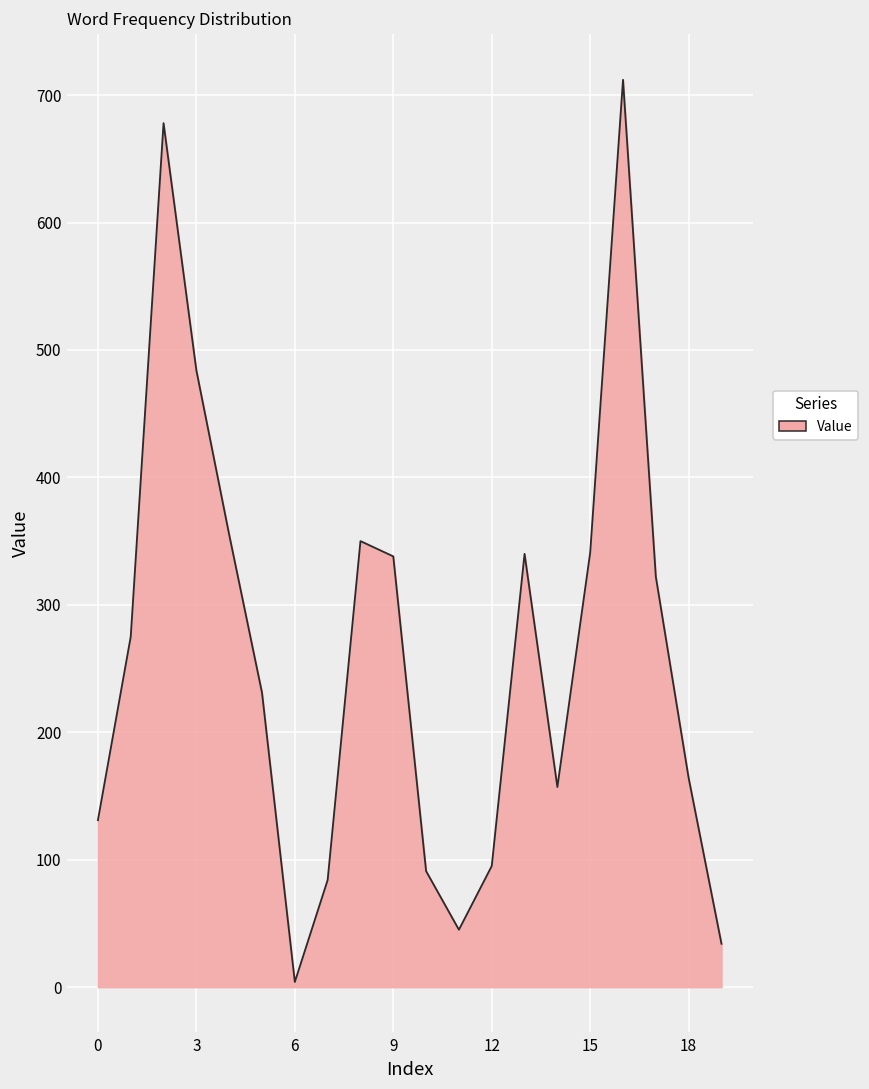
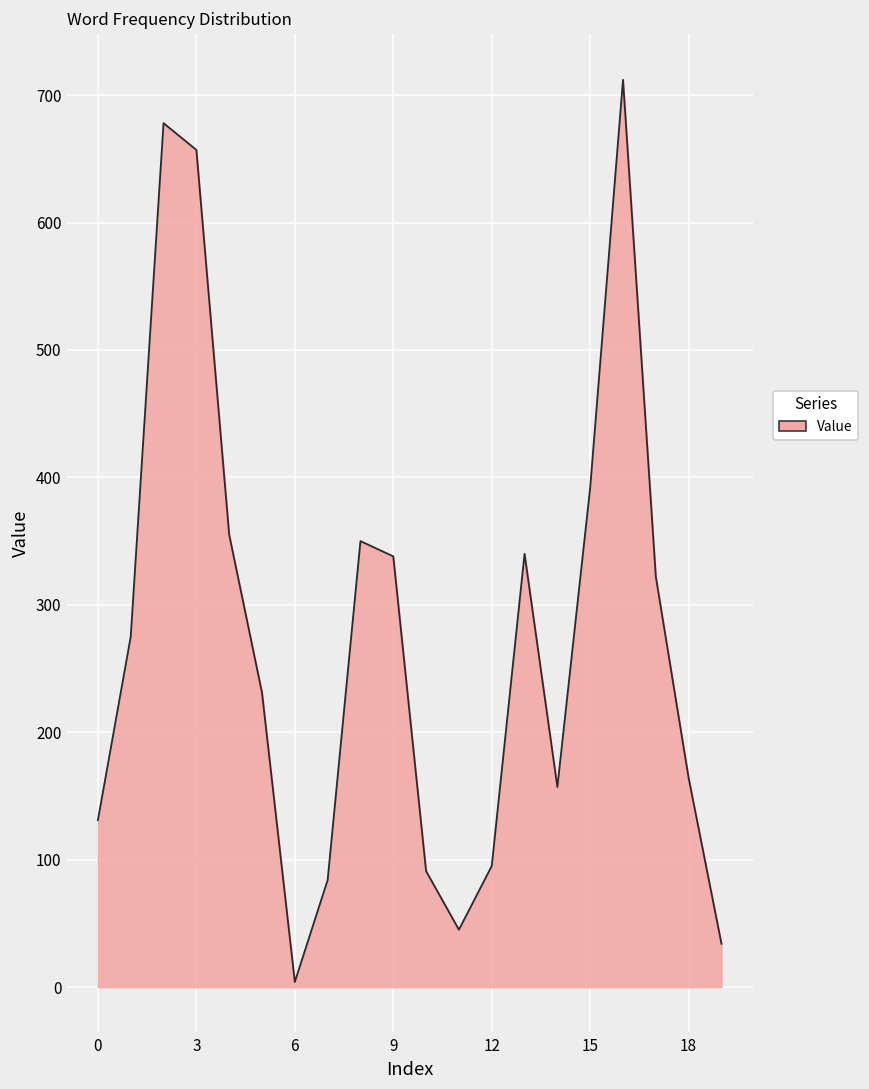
  {
    "0": 131,
-   "3": 484,
+   "3": 657,
    "6": 4,
    "9": 338,
    "12": 95,
-   "15": 341,
+   "15": 392,
    "18": 164
  }
